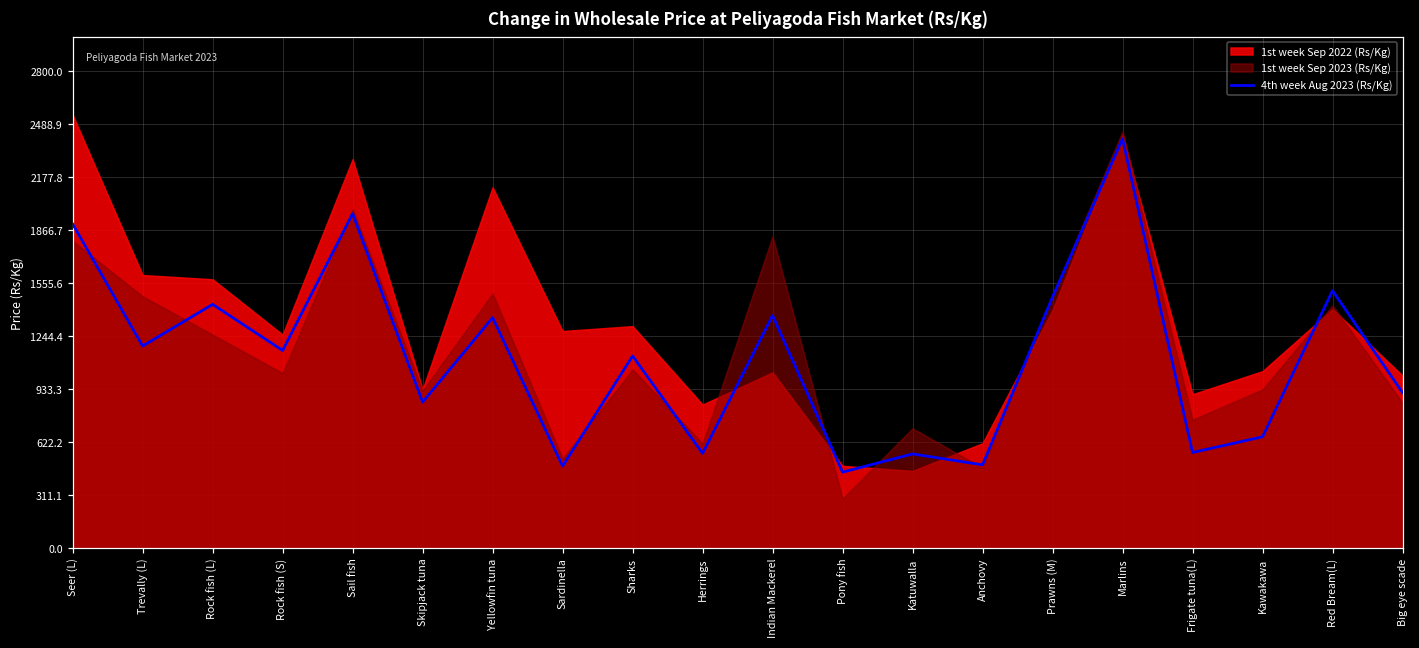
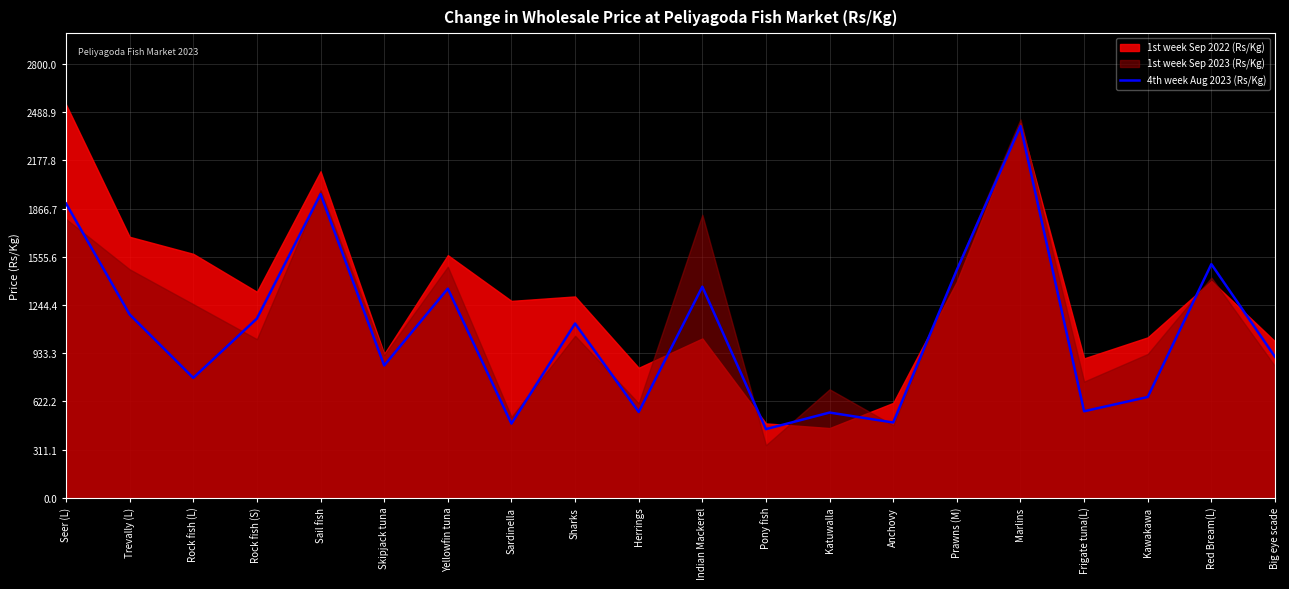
  {
    "4th week Aug 2023 (Rs/Kg)": {
      "Seer (L)": 1900,
      "Trevally (L)": 1180,
-     "Rock fish (L)": 1430,
+     "Rock fish (L)": 770,
      "Rock fish (S)": 1160,
      "Sail fish": 1960,
      "Skipjack tuna": 850,
      "Yellowfin tuna": 1350,
      "Sardinella": 480,
      "Sharks": 1130,
      "Herrings": 550,
      "Indian Mackerel": 1360,
      "Pony fish": 440,
      "Katuwalla": 550,
      "Anchovy": 490,
      "Marlins": 2400,
      "Frigate tuna(L)": 560,
      "Kawakawa": 650,
      "Red Bream(L)": 1510,
      "Big eye scade": 910
    },
    "1st week Sep 2022 (Rs/Kg)": {
      "Seer (L)": 2540,
-     "Trevally (L)": 1600,
+     "Trevally (L)": 1690,
      "Rock fish (L)": 1580,
-     "Rock fish (S)": 1250,
-     "Sail fish": 2280,
-     "Yellowfin tuna": 2110,
+     "Rock fish (S)": 1330,
+     "Sail fish": 2110,
+     "Yellowfin tuna": 1570,
      "Sardinella": 1270,
      "Sharks": 1300,
      "Herrings": 840,
      "Indian Mackerel": 1030,
      "Pony fish": 480,
      "Katuwalla": 450,
      "Anchovy": 610,
      "Prawns (M)": 1400,
      "Marlins": 2420,
      "Frigate tuna(L)": 900,
      "Kawakawa": 1040,
      "Red Bream(L)": 1400,
      "Big eye scade": 1010
    },
    "1st week Sep 2023 (Rs/Kg)": {
      "Seer (L)": 1800,
      "Trevally (L)": 1480,
      "Rock fish (L)": 1250,
      "Rock fish (S)": 1020,
      "Sail fish": 1990,
      "Yellowfin tuna": 1490,
      "Sardinella": 520,
      "Sharks": 1050,
      "Herrings": 610,
      "Indian Mackerel": 1830,
-     "Pony fish": 290,
+     "Pony fish": 340,
      "Katuwalla": 700,
      "Anchovy": 470,
      "Marlins": 2440,
      "Frigate tuna(L)": 750,
      "Kawakawa": 930,
      "Red Bream(L)": 1420,
      "Big eye scade": 850
    }
  }
